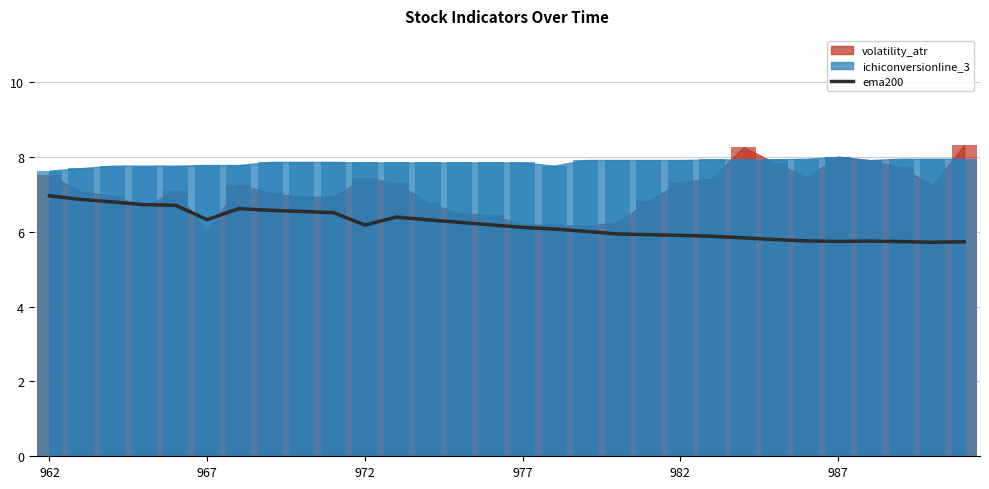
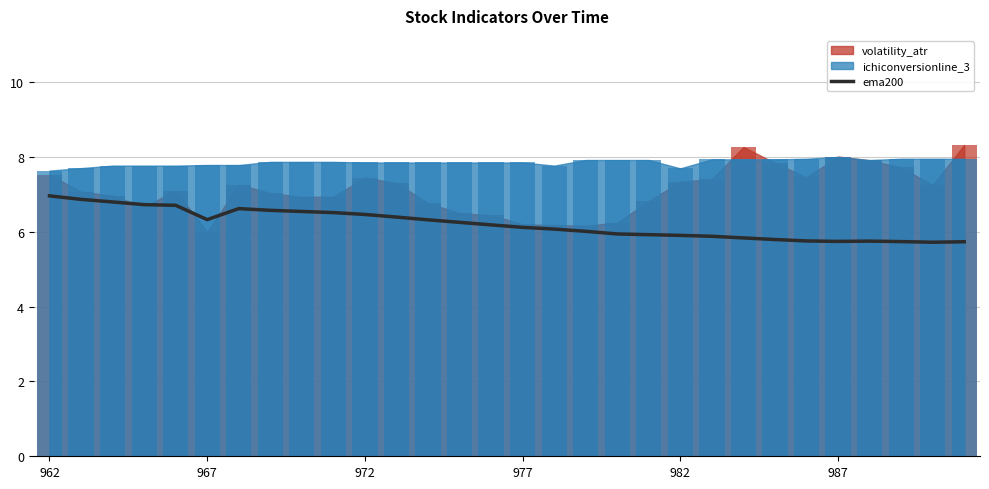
  {
    "ema200": {
      "962": 7.0,
      "967": 6.3,
-     "972": 6.2,
+     "972": 6.5,
      "977": 6.1,
      "982": 5.9,
      "987": 5.7
    },
    "volatility_atr": {
      "962": 7.5,
      "967": 6.0,
      "972": 7.4,
      "977": 6.2,
      "982": 7.3,
      "987": 8.0
    },
    "ichiconversionline_3": {
      "962": 7.6,
      "967": 7.8,
      "972": 7.9,
      "977": 7.9,
-     "982": 7.9,
+     "982": 7.7,
      "987": 8.0
    }
  }
